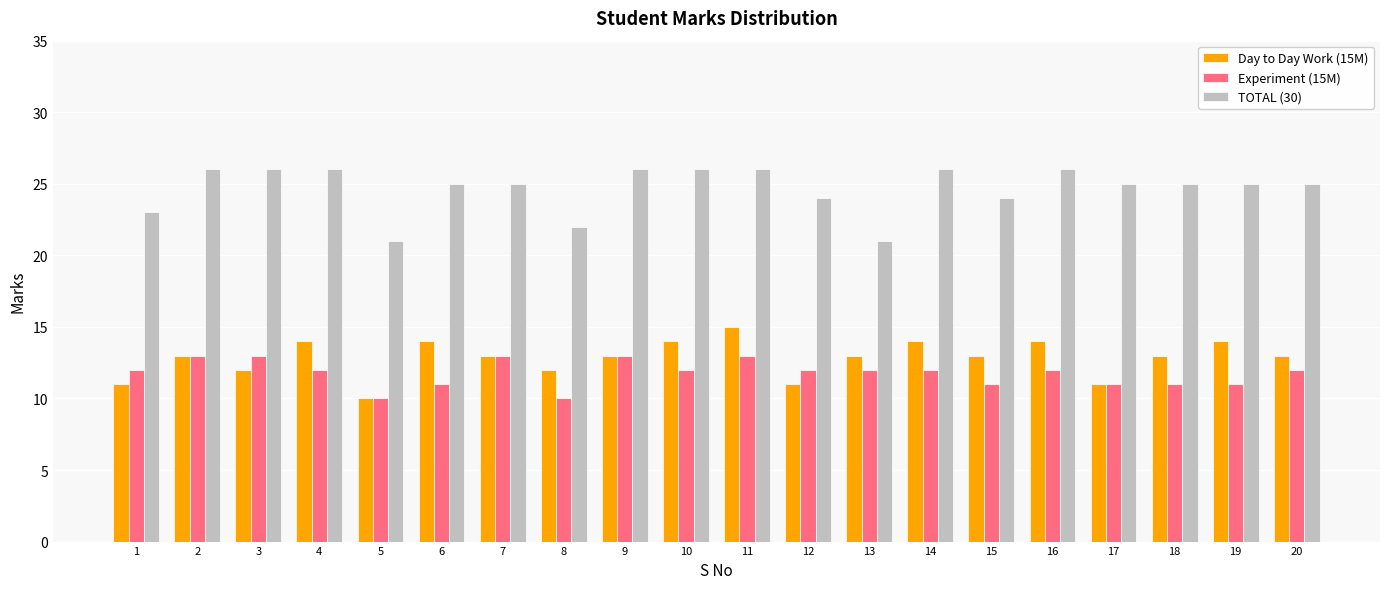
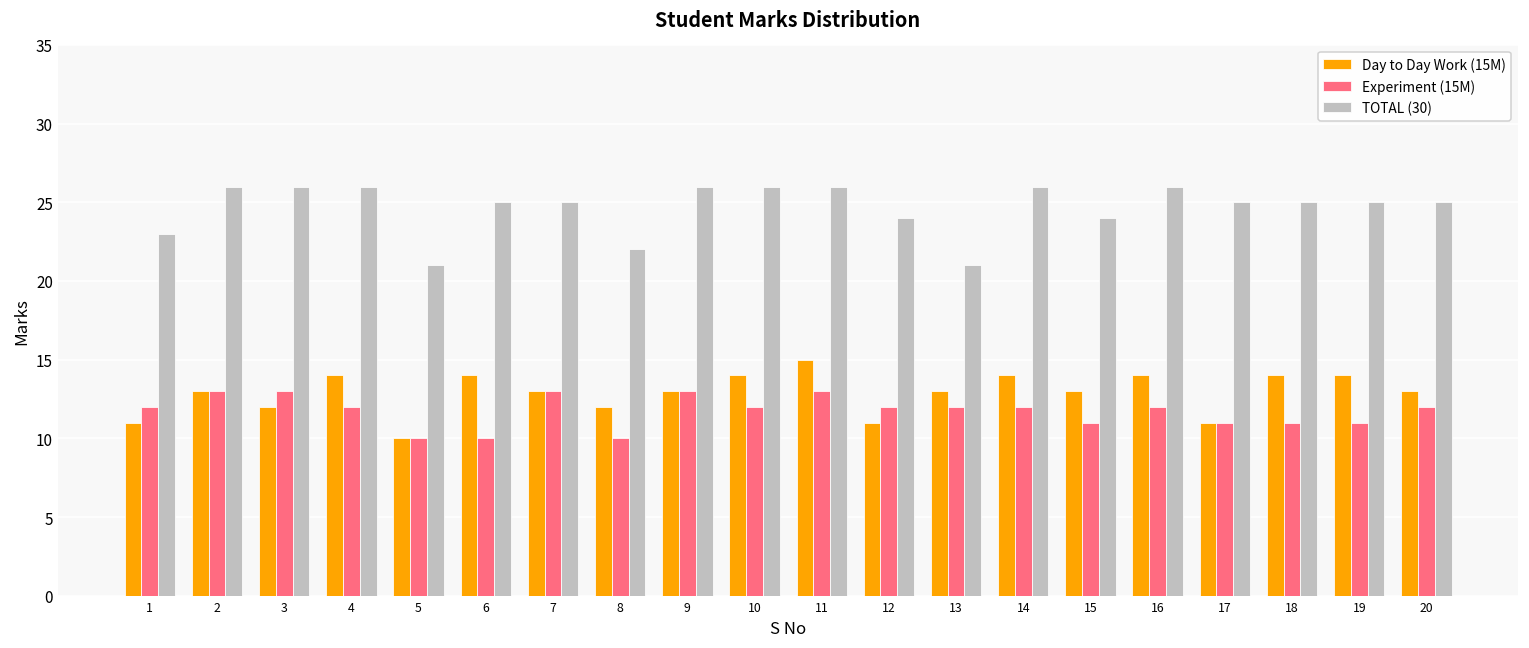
  {
    "Day to Day Work (15M)": {
      "1": 11,
      "2": 13,
      "3": 12,
      "4": 14,
      "5": 10,
      "6": 14,
      "7": 13,
      "8": 12,
      "9": 13,
      "10": 14,
      "11": 15,
      "12": 11,
      "13": 13,
      "14": 14,
      "15": 13,
      "16": 14,
      "17": 11,
-     "18": 13,
+     "18": 14,
      "19": 14,
      "20": 13
    },
    "Experiment (15M)": {
      "1": 12,
      "2": 13,
      "3": 13,
      "4": 12,
      "5": 10,
-     "6": 11,
+     "6": 10,
      "7": 13,
      "8": 10,
      "9": 13,
      "10": 12,
      "11": 13,
      "12": 12,
      "13": 12,
      "14": 12,
      "15": 11,
      "16": 12,
      "17": 11,
      "18": 11,
      "19": 11,
      "20": 12
    },
    "TOTAL (30)": {
      "1": 23,
      "2": 26,
      "3": 26,
      "4": 26,
      "5": 21,
      "6": 25,
      "7": 25,
      "8": 22,
      "9": 26,
      "10": 26,
      "11": 26,
      "12": 24,
      "13": 21,
      "14": 26,
      "15": 24,
      "16": 26,
      "17": 25,
      "18": 25,
      "19": 25,
      "20": 25
    }
  }
